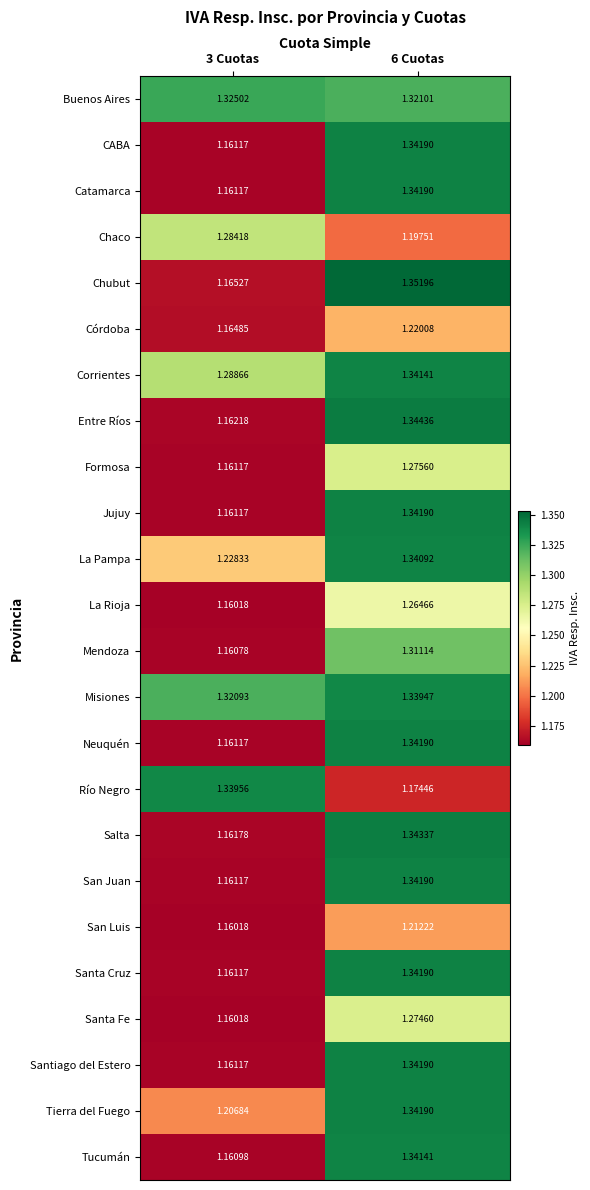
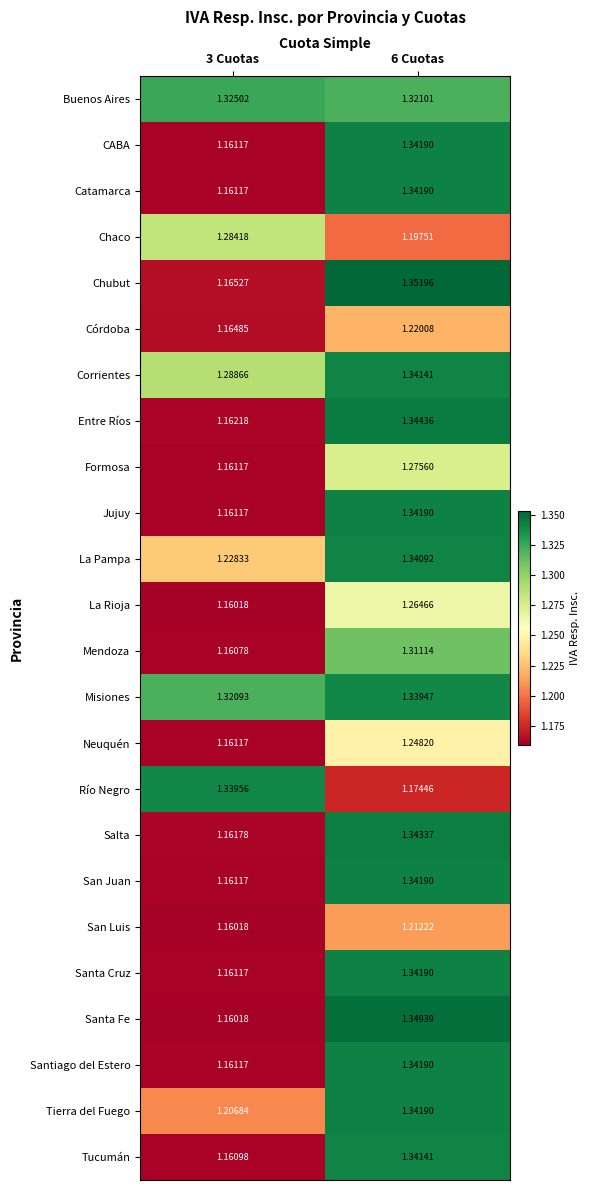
  {
    "Buenos Aires": {
      "3 Cuotas": 1.32502,
      "6 Cuotas": 1.32101
    },
    "CABA": {
      "3 Cuotas": 1.16117,
      "6 Cuotas": 1.34190
    },
    "Catamarca": {
      "3 Cuotas": 1.16117,
      "6 Cuotas": 1.34190
    },
    "Chaco": {
      "3 Cuotas": 1.28418,
      "6 Cuotas": 1.19751
    },
    "Chubut": {
      "3 Cuotas": 1.16527,
      "6 Cuotas": 1.35196
    },
    "Córdoba": {
      "3 Cuotas": 1.16485,
      "6 Cuotas": 1.22008
    },
    "Corrientes": {
      "3 Cuotas": 1.28866,
      "6 Cuotas": 1.34141
    },
    "Entre Ríos": {
      "3 Cuotas": 1.16218,
      "6 Cuotas": 1.34436
    },
    "Formosa": {
      "3 Cuotas": 1.16117,
      "6 Cuotas": 1.27560
    },
    "Jujuy": {
      "3 Cuotas": 1.16117,
      "6 Cuotas": 1.34190
    },
    "La Pampa": {
      "3 Cuotas": 1.22833,
      "6 Cuotas": 1.34092
    },
    "La Rioja": {
      "3 Cuotas": 1.16018,
      "6 Cuotas": 1.26466
    },
    "Mendoza": {
      "3 Cuotas": 1.16078,
      "6 Cuotas": 1.31114
    },
    "Misiones": {
      "3 Cuotas": 1.32093,
      "6 Cuotas": 1.33947
    },
    "Neuquén": {
      "3 Cuotas": 1.16117,
-     "6 Cuotas": 1.34190
+     "6 Cuotas": 1.24820
    },
    "Río Negro": {
      "3 Cuotas": 1.33956,
      "6 Cuotas": 1.17446
    },
    "Salta": {
      "3 Cuotas": 1.16178,
      "6 Cuotas": 1.34337
    },
    "San Juan": {
      "3 Cuotas": 1.16117,
      "6 Cuotas": 1.34190
    },
    "San Luis": {
      "3 Cuotas": 1.16018,
      "6 Cuotas": 1.21222
    },
    "Santa Cruz": {
      "3 Cuotas": 1.16117,
      "6 Cuotas": 1.34190
    },
    "Santa Fe": {
      "3 Cuotas": 1.16018,
-     "6 Cuotas": 1.27460
+     "6 Cuotas": 1.34939
    },
    "Santiago del Estero": {
      "3 Cuotas": 1.16117,
      "6 Cuotas": 1.34190
    },
    "Tierra del Fuego": {
      "3 Cuotas": 1.20684,
      "6 Cuotas": 1.34190
    },
    "Tucumán": {
      "3 Cuotas": 1.16098,
      "6 Cuotas": 1.34141
    }
  }
